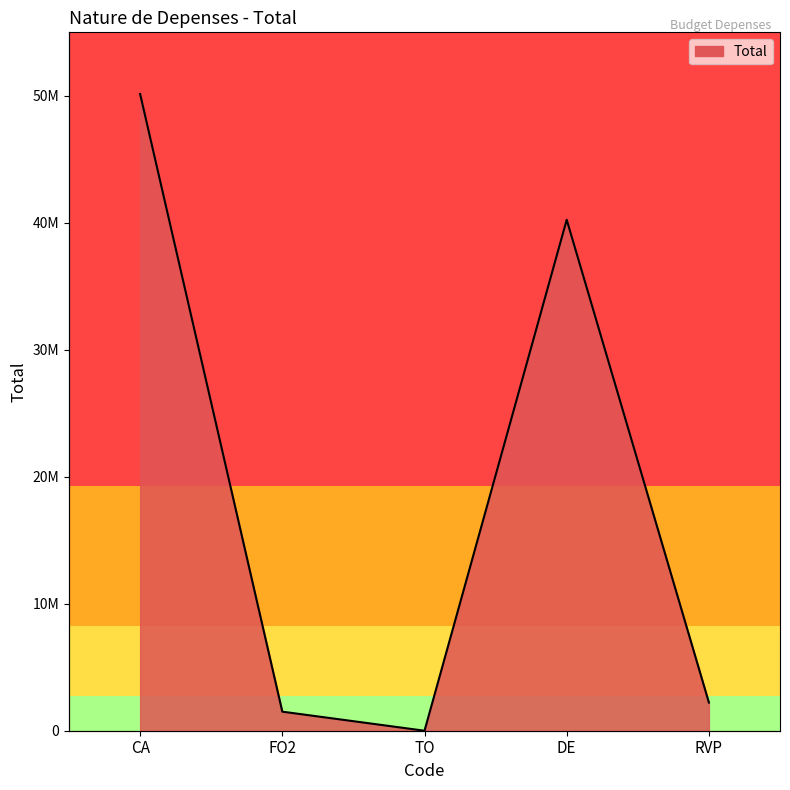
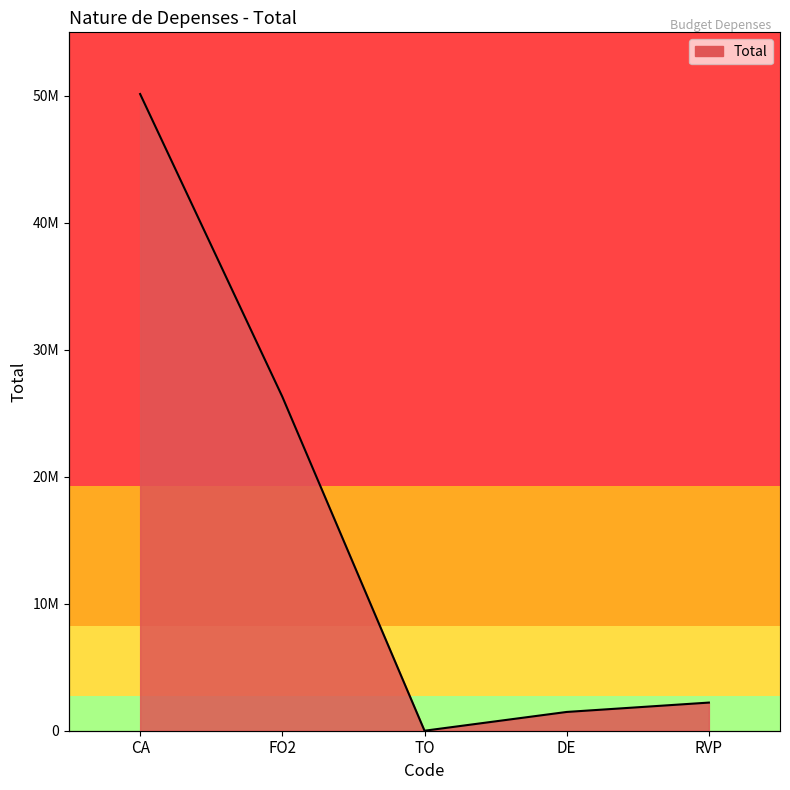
  {
    "CA": 50100000,
-   "FO2": 1500000,
+   "FO2": 26300000,
    "TO": 0,
-   "DE": 40200000,
+   "DE": 1500000,
    "RVP": 2200000
  }
